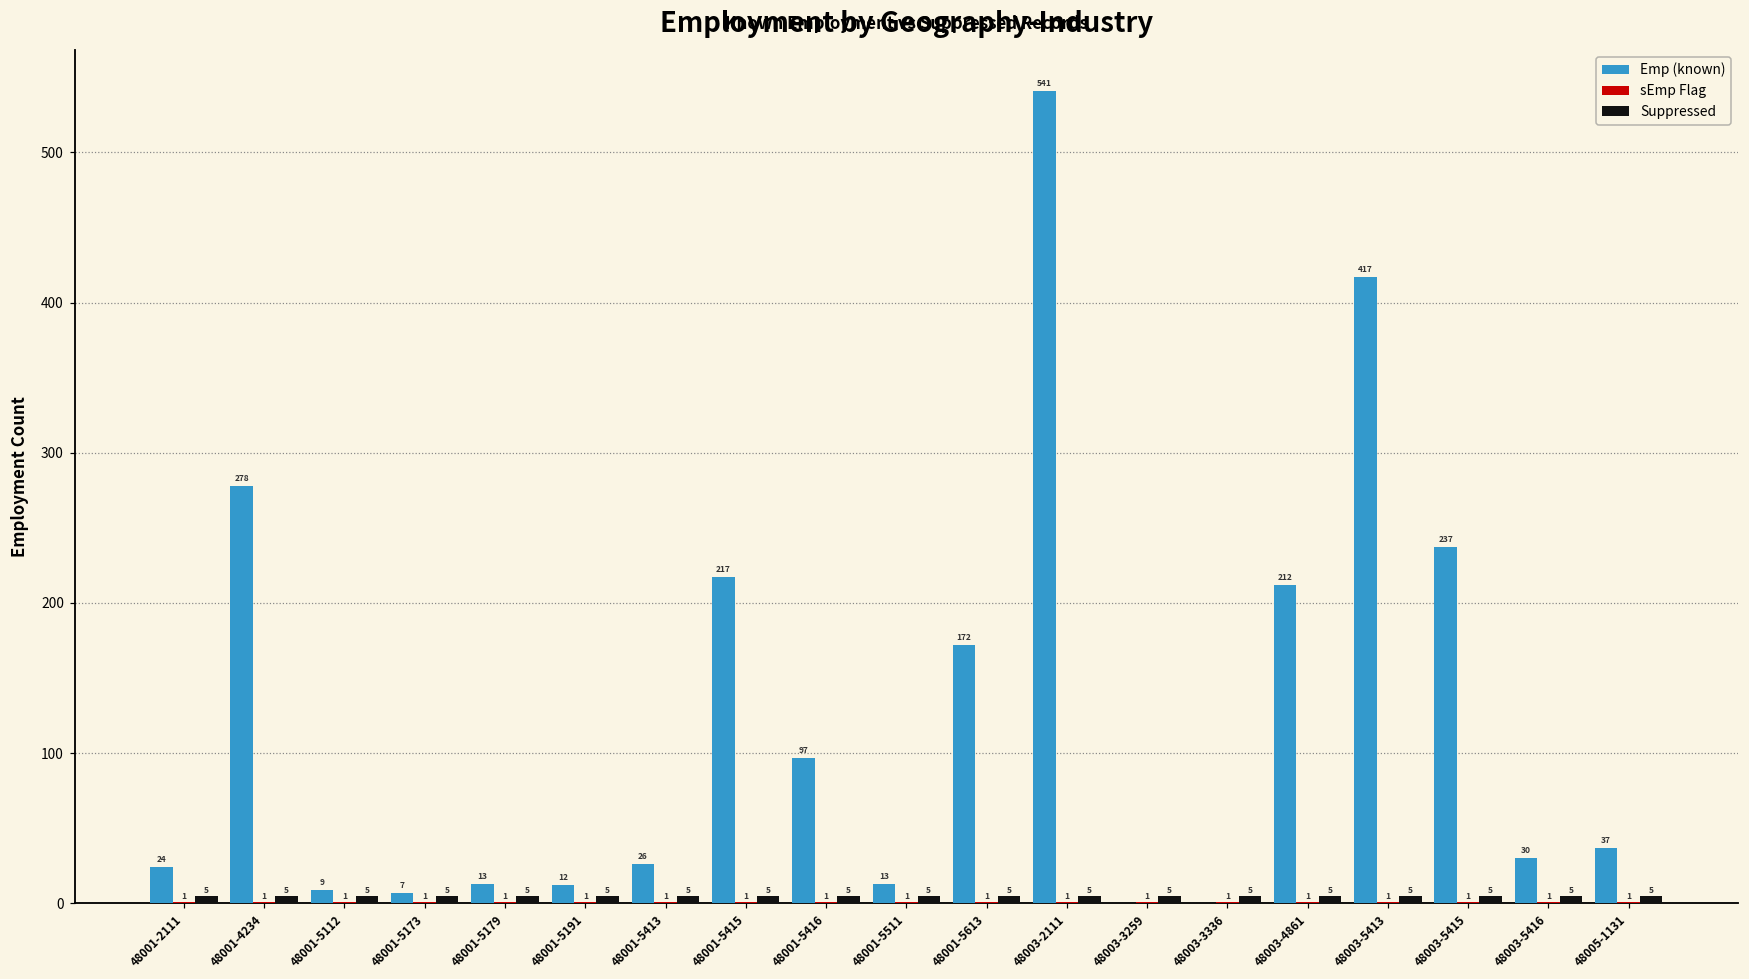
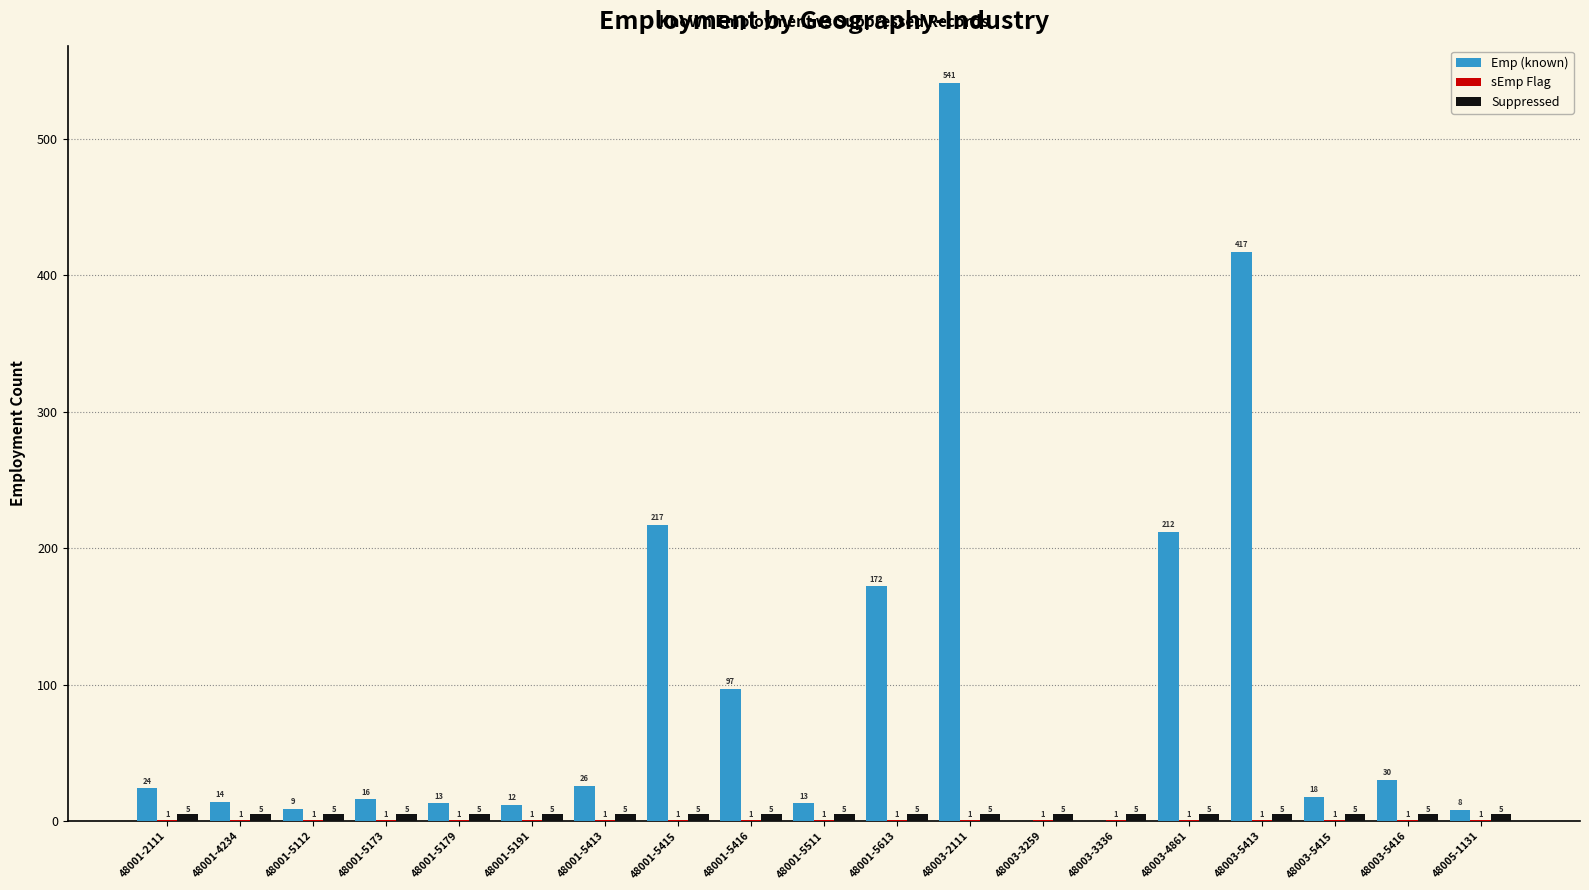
  {
    "Emp (known)": {
      "48001-2111": 24,
-     "48001-4234": 278,
+     "48001-4234": 14,
      "48001-5112": 9,
-     "48001-5173": 7,
+     "48001-5173": 16,
      "48001-5179": 13,
      "48001-5191": 12,
      "48001-5413": 26,
      "48001-5415": 217,
      "48001-5416": 97,
      "48001-5511": 13,
      "48001-5613": 172,
      "48003-2111": 541,
      "48003-4861": 212,
      "48003-5413": 417,
-     "48003-5415": 237,
+     "48003-5415": 18,
      "48003-5416": 30,
-     "48005-1131": 37
+     "48005-1131": 8
    },
    "sEmp Flag": {
      "48001-2111": 1,
      "48001-4234": 1,
      "48001-5112": 1,
      "48001-5173": 1,
      "48001-5179": 1,
      "48001-5191": 1,
      "48001-5413": 1,
      "48001-5415": 1,
      "48001-5416": 1,
      "48001-5511": 1,
      "48001-5613": 1,
      "48003-2111": 1,
      "48003-3259": 1,
      "48003-3336": 1,
      "48003-4861": 1,
      "48003-5413": 1,
      "48003-5415": 1,
      "48003-5416": 1,
      "48005-1131": 1
    },
    "Suppressed": {
      "48001-2111": 5,
      "48001-4234": 5,
      "48001-5112": 5,
      "48001-5173": 5,
      "48001-5179": 5,
      "48001-5191": 5,
      "48001-5413": 5,
      "48001-5415": 5,
      "48001-5416": 5,
      "48001-5511": 5,
      "48001-5613": 5,
      "48003-2111": 5,
      "48003-3259": 5,
      "48003-3336": 5,
      "48003-4861": 5,
      "48003-5413": 5,
      "48003-5415": 5,
      "48003-5416": 5,
      "48005-1131": 5
    }
  }
